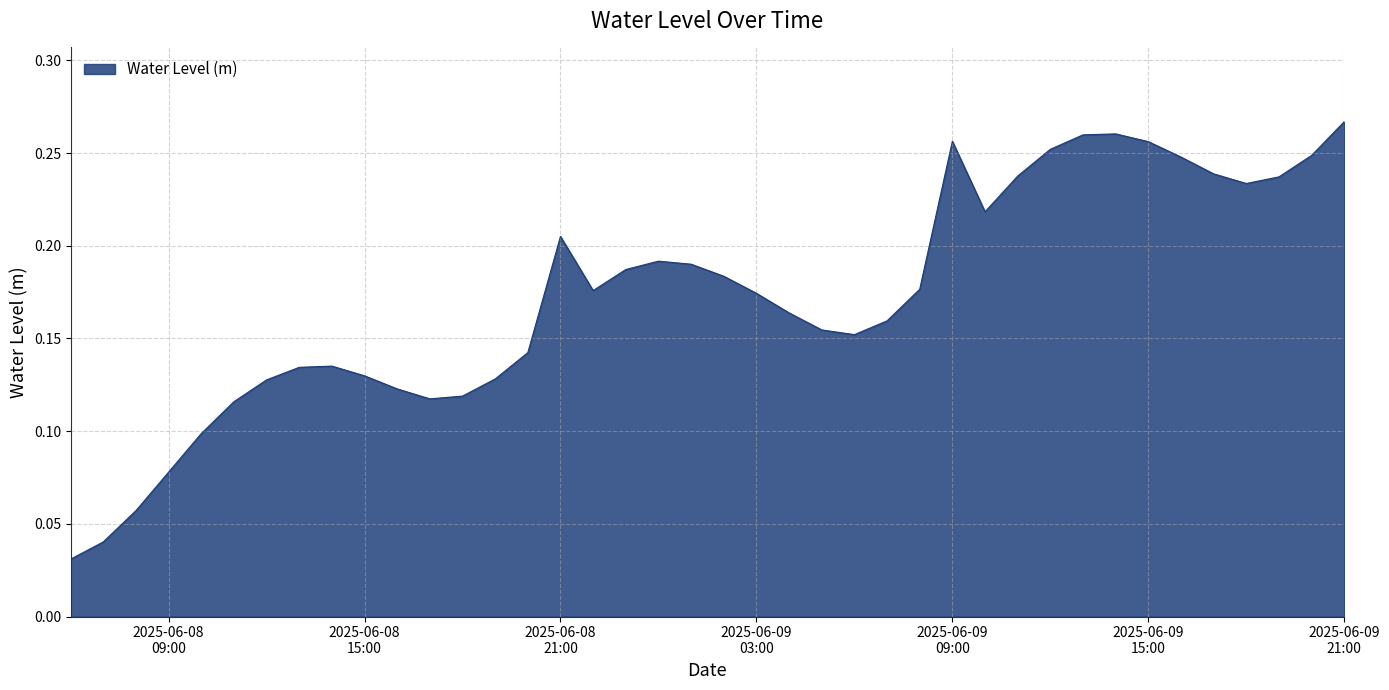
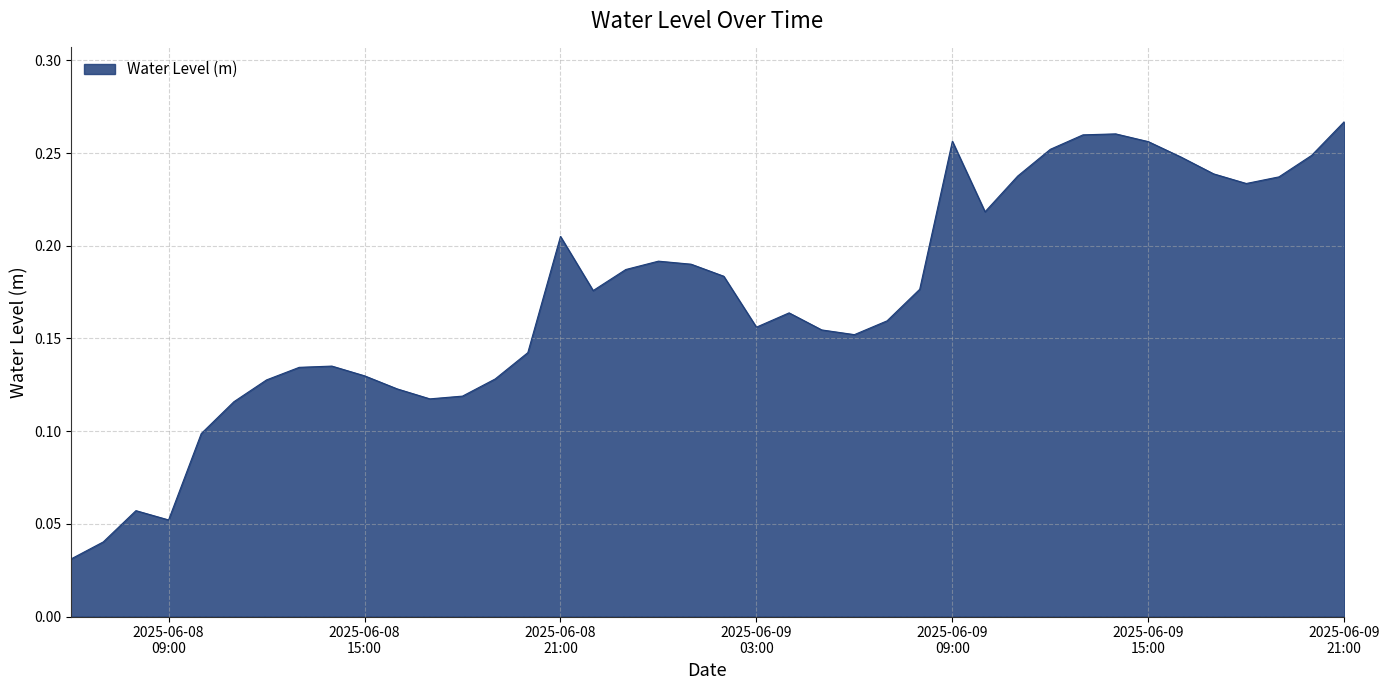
  {
-   "2025-06-08 09:00": 0.078,
+   "2025-06-08 09:00": 0.052,
    "2025-06-08 15:00": 0.130,
    "2025-06-08 21:00": 0.205,
-   "2025-06-09 03:00": 0.174,
+   "2025-06-09 03:00": 0.156,
    "2025-06-09 09:00": 0.256,
    "2025-06-09 15:00": 0.256,
    "2025-06-09 21:00": 0.267
  }
